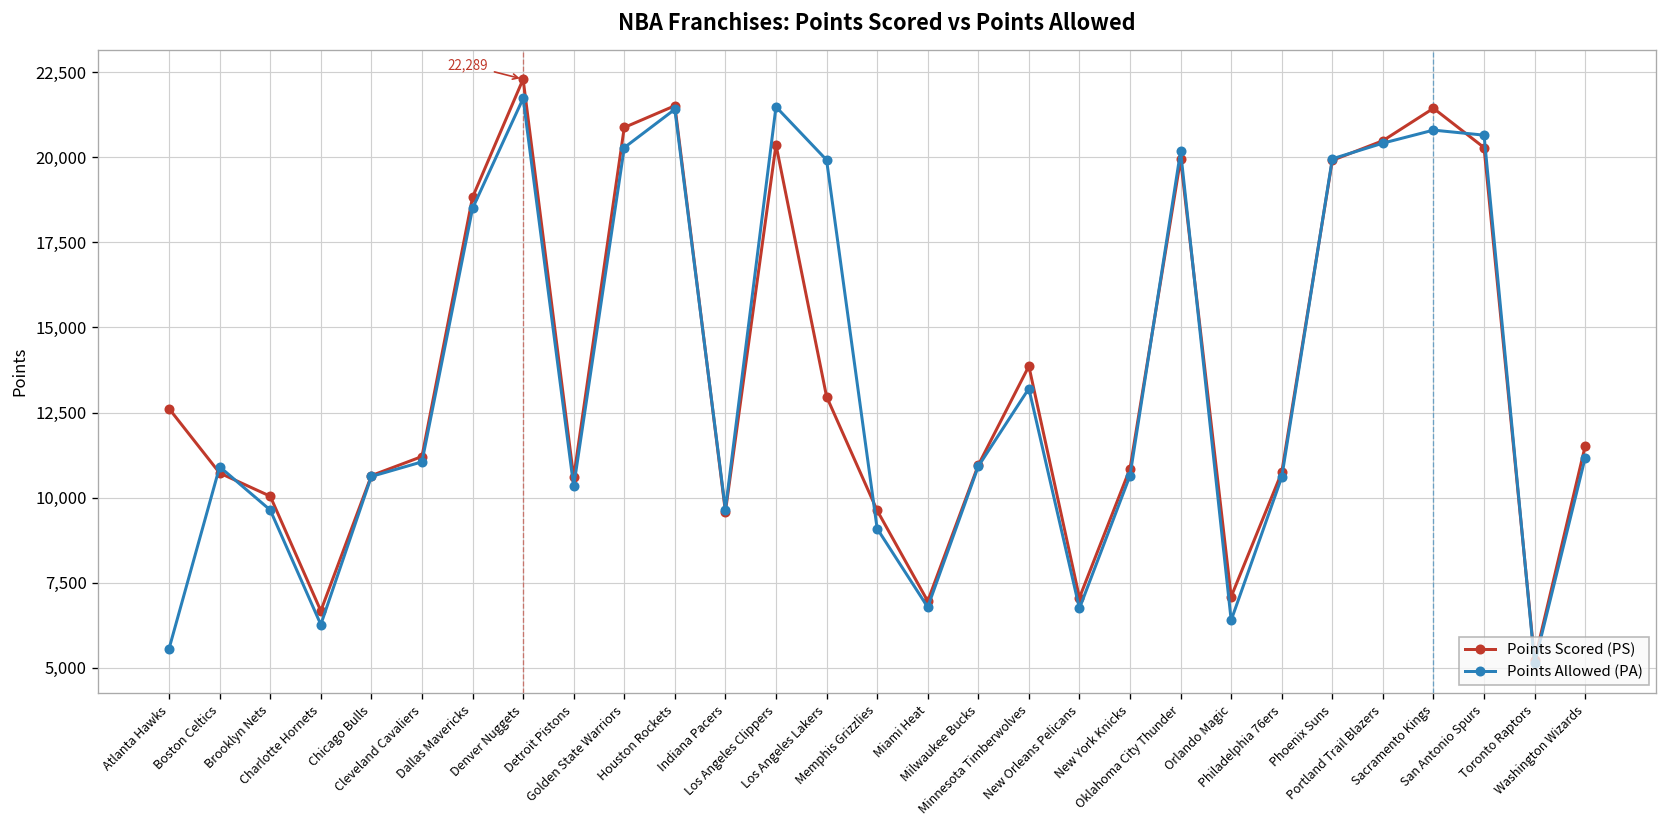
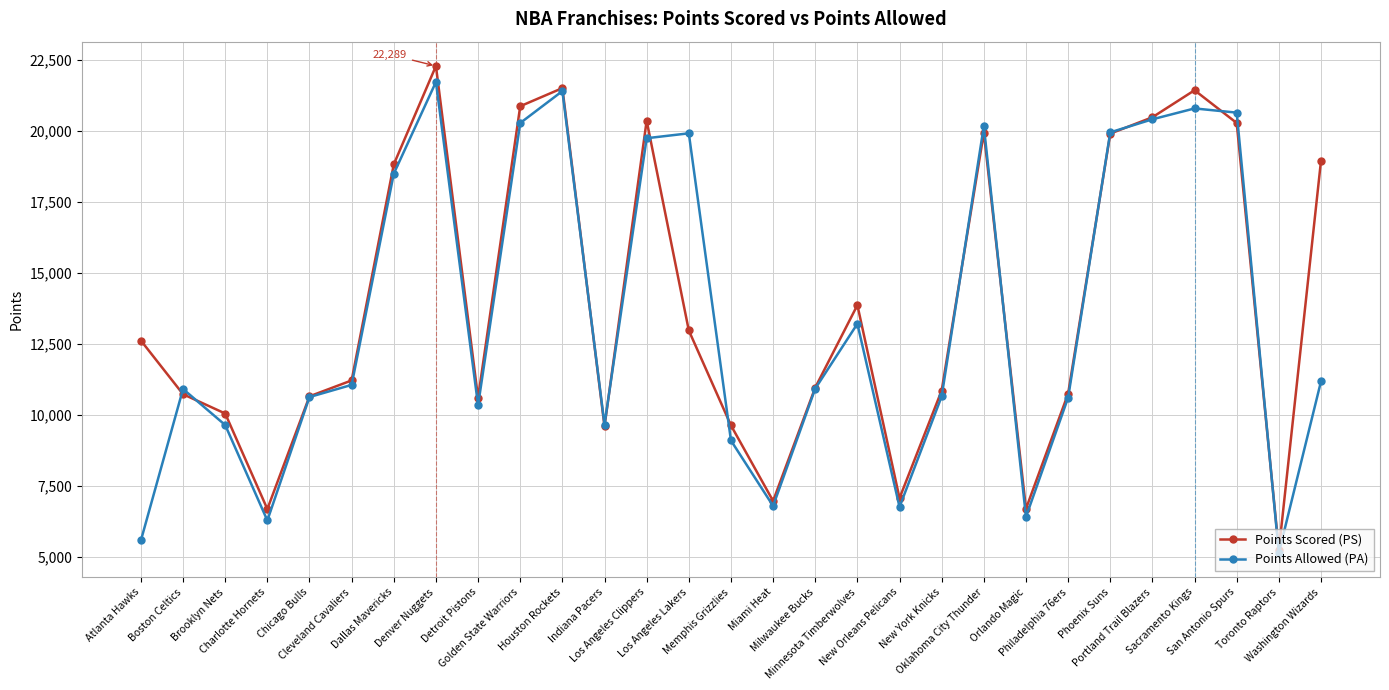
  {
    "Points Scored (PS)": {
      "Atlanta Hawks": "12,600",
      "Boston Celtics": "10,700",
      "Brooklyn Nets": "10,000",
      "Charlotte Hornets": "6,700",
      "Cleveland Cavaliers": "11,200",
      "Dallas Mavericks": "18,800",
      "Detroit Pistons": "10,600",
      "Golden State Warriors": "20,900",
      "Houston Rockets": "21,500",
      "Los Angeles Clippers": "20,400",
      "Los Angeles Lakers": "13,000",
      "Memphis Grizzlies": "9,600",
      "Miami Heat": "7,000",
      "Minnesota Timberwolves": "13,900",
      "New Orleans Pelicans": "7,100",
      "New York Knicks": "10,900",
      "Oklahoma City Thunder": "19,900",
-     "Orlando Magic": "7,100",
+     "Orlando Magic": "6,700",
      "Philadelphia 76ers": "10,700",
      "Sacramento Kings": "21,400",
      "San Antonio Spurs": "20,300",
-     "Washington Wizards": "11,500"
+     "Washington Wizards": "18,900"
    },
    "Points Allowed (PA)": {
      "Atlanta Hawks": "5,600",
      "Boston Celtics": "10,900",
      "Brooklyn Nets": "9,600",
      "Charlotte Hornets": "6,300",
      "Cleveland Cavaliers": "11,100",
      "Dallas Mavericks": "18,500",
      "Denver Nuggets": "21,700",
      "Detroit Pistons": "10,300",
      "Golden State Warriors": "20,300",
      "Houston Rockets": "21,400",
-     "Los Angeles Clippers": "21,500",
+     "Los Angeles Clippers": "19,700",
      "Los Angeles Lakers": "19,900",
      "Memphis Grizzlies": "9,100",
      "Miami Heat": "6,800",
      "Minnesota Timberwolves": "13,200",
      "New Orleans Pelicans": "6,700",
      "New York Knicks": "10,600",
      "Oklahoma City Thunder": "20,200",
      "Orlando Magic": "6,400",
      "Philadelphia 76ers": "10,600",
      "Sacramento Kings": "20,800",
      "San Antonio Spurs": "20,600",
      "Washington Wizards": "11,200"
    }
  }
